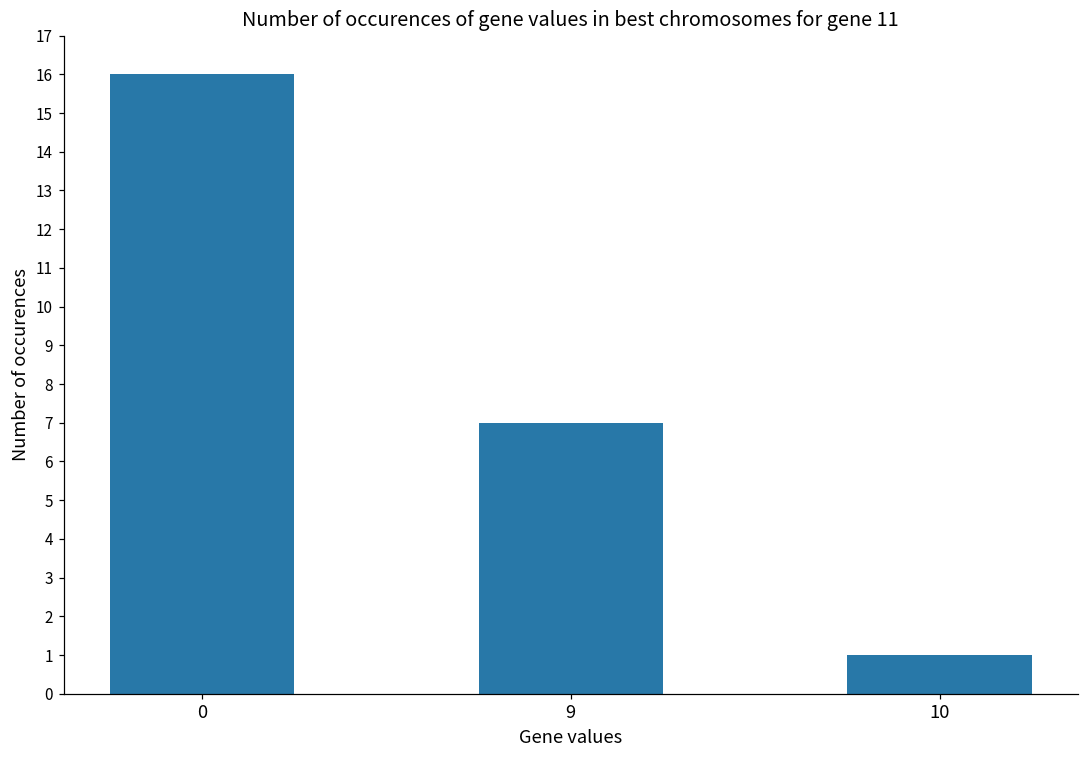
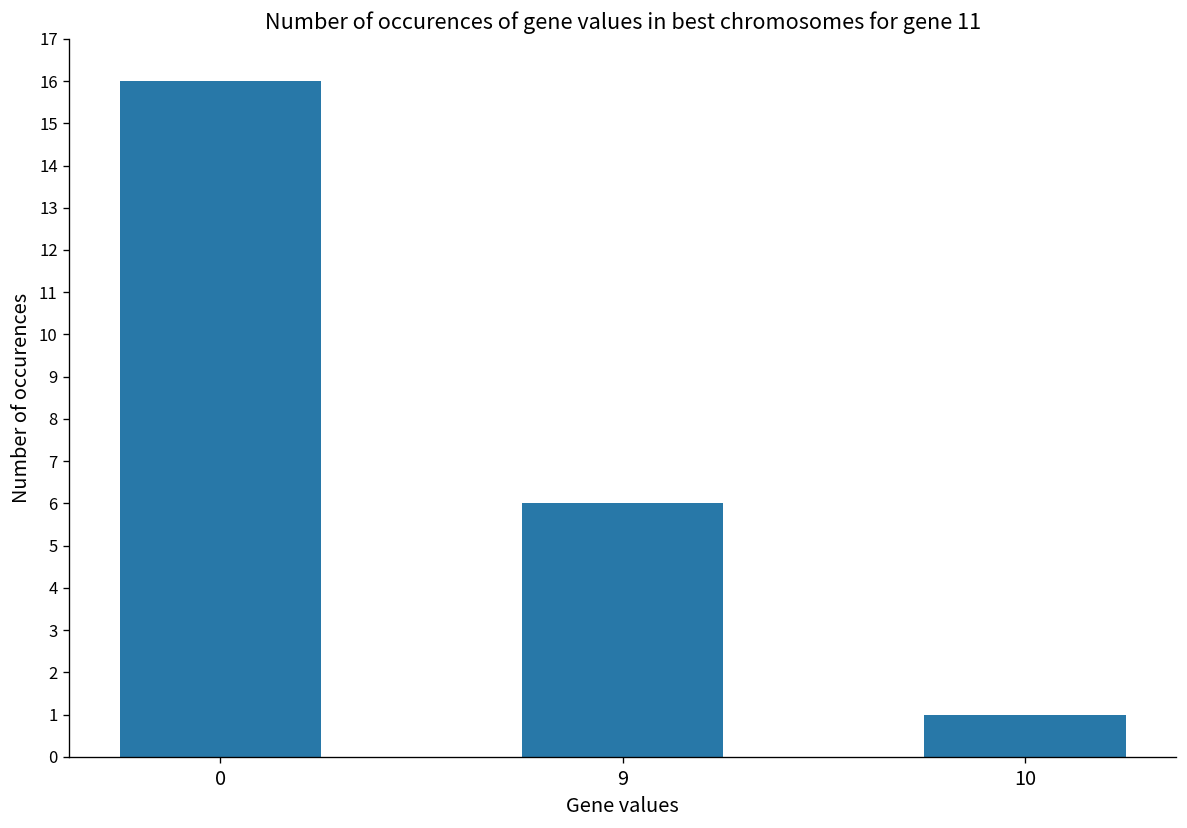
  {
    "0": 16,
-   "9": 7,
+   "9": 6,
    "10": 1
  }
